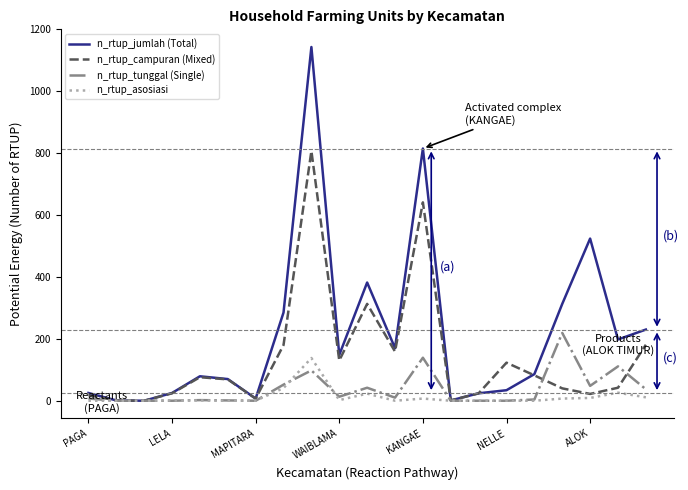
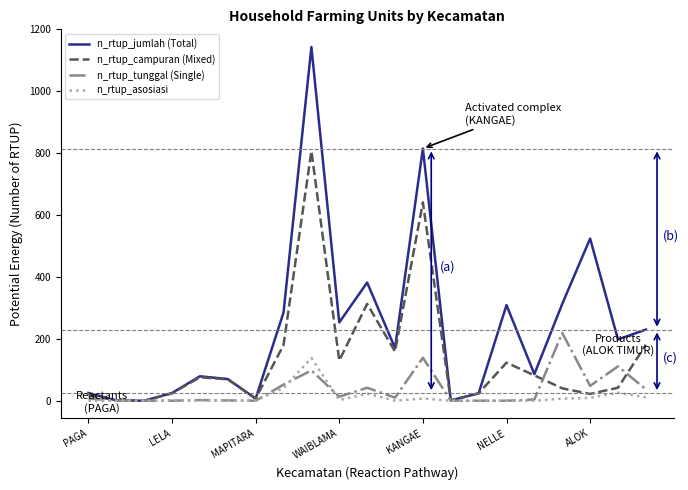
  {
    "n_rtup_jumlah (Total)": {
-     "WAIBLAMA": 150,
+     "WAIBLAMA": 250,
      "KANGAE": 820,
-     "NELLE": 30,
+     "NELLE": 310,
      "ALOK": 520
    },
    "n_rtup_campuran (Mixed)": {
      "WAIBLAMA": 130,
      "KANGAE": 640,
      "NELLE": 120,
      "ALOK": 20
    }
  }
